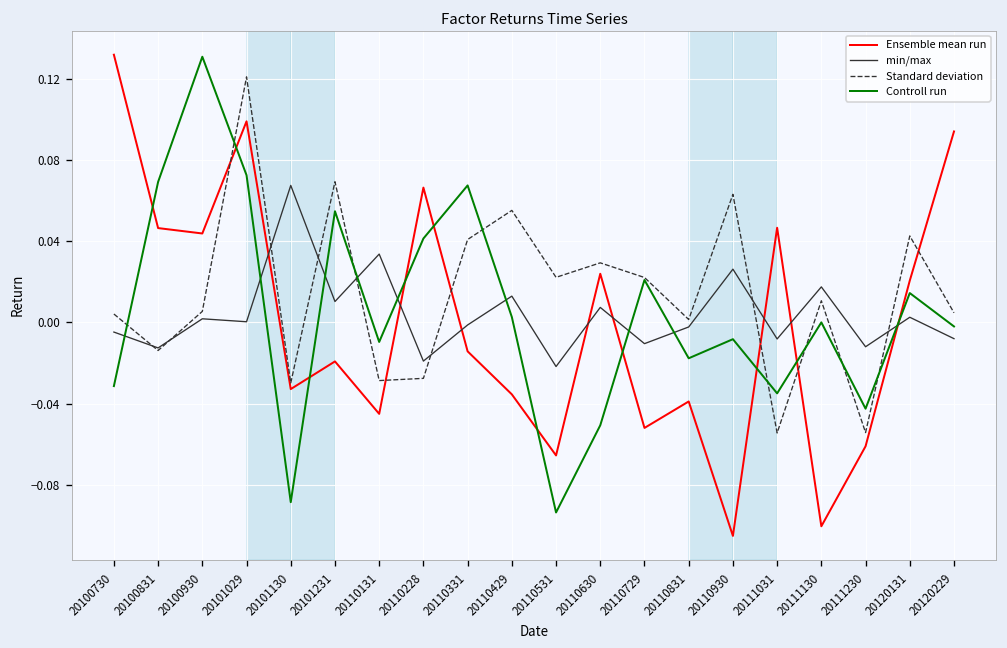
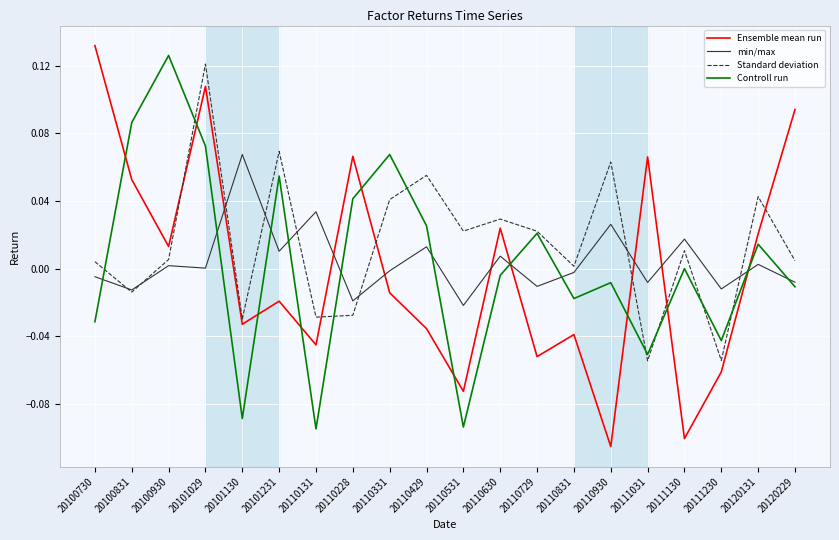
  {
    "Ensemble mean run": {
      "20100730": 0.132,
-     "20100831": 0.046,
-     "20100930": 0.044,
-     "20101029": 0.099,
+     "20100831": 0.053,
+     "20100930": 0.013,
+     "20101029": 0.108,
      "20101130": -0.033,
      "20101231": -0.019,
      "20110131": -0.045,
      "20110228": 0.066,
      "20110331": -0.014,
      "20110429": -0.035,
-     "20110531": -0.065,
+     "20110531": -0.072,
      "20110630": 0.024,
      "20110729": -0.052,
      "20110831": -0.039,
      "20110930": -0.105,
-     "20111031": 0.047,
+     "20111031": 0.066,
      "20111130": -0.100,
      "20111230": -0.061,
      "20120131": 0.021,
      "20120229": 0.094
    },
    "Controll run": {
      "20100730": -0.031,
-     "20100831": 0.069,
-     "20100930": 0.131,
+     "20100831": 0.086,
+     "20100930": 0.126,
      "20101029": 0.073,
      "20101130": -0.088,
      "20101231": 0.055,
-     "20110131": -0.010,
+     "20110131": -0.095,
      "20110228": 0.041,
      "20110331": 0.068,
-     "20110429": 0.003,
+     "20110429": 0.025,
      "20110531": -0.094,
-     "20110630": -0.051,
+     "20110630": -0.004,
      "20110831": -0.018,
      "20110930": -0.008,
-     "20111031": -0.035,
+     "20111031": -0.051,
      "20111130": 0.000,
      "20111230": -0.042,
      "20120131": 0.014,
-     "20120229": -0.002
+     "20120229": -0.011
    }
  }
